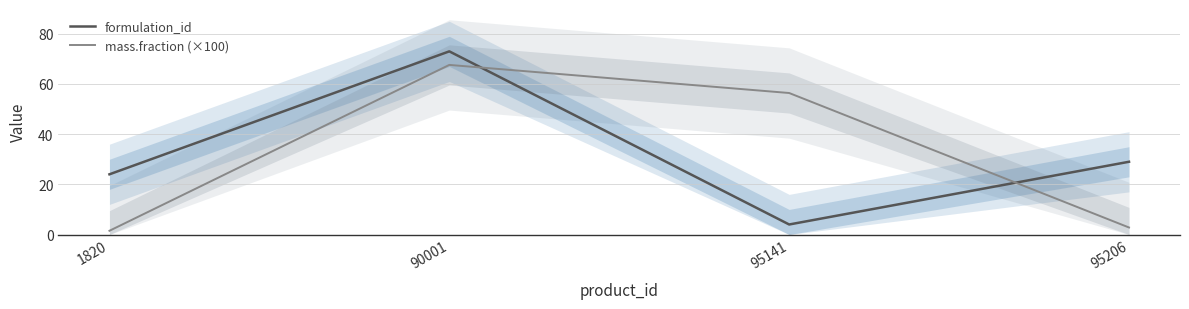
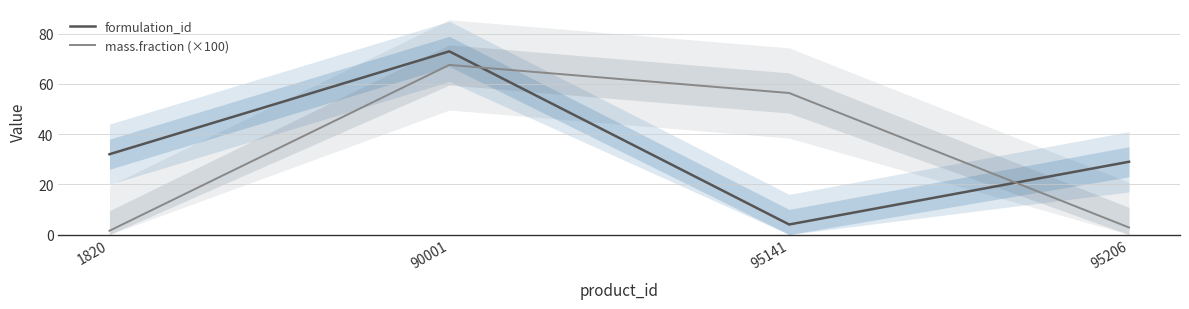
  {
    "formulation_id": {
-     "1820": 24,
+     "1820": 32,
      "90001": 73,
      "95141": 4,
      "95206": 29
    }
  }
